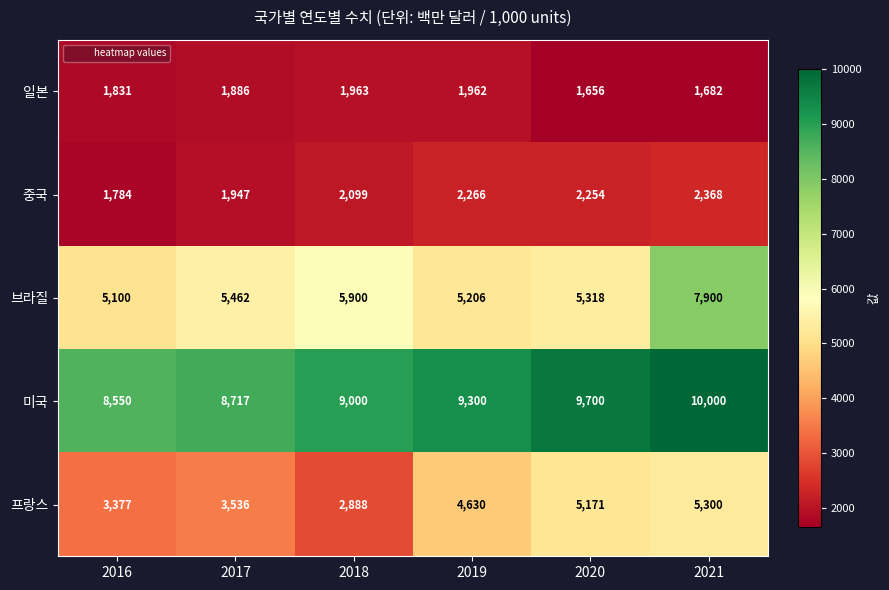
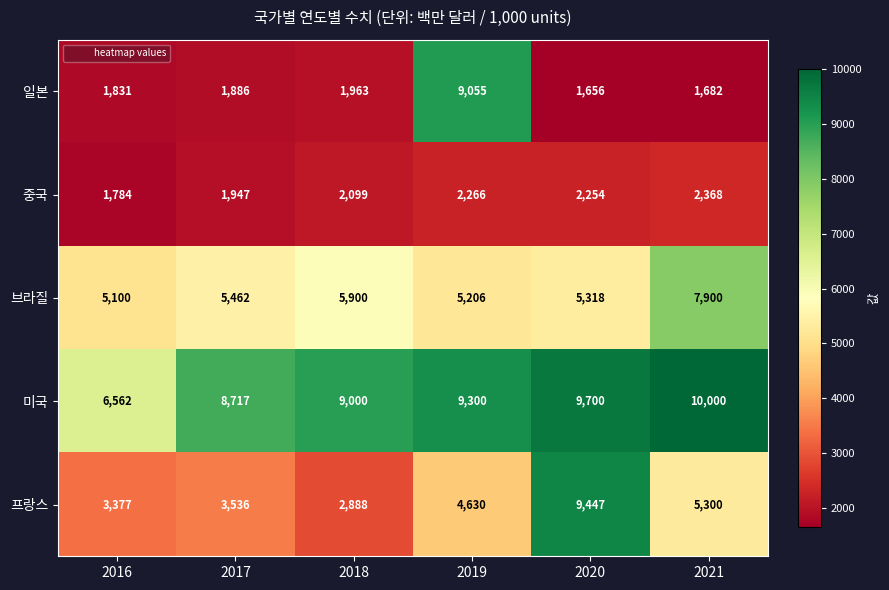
  {
    "일본": {
      "2016": "1,831",
      "2017": "1,886",
      "2018": "1,963",
-     "2019": "1,962",
+     "2019": "9,055",
      "2020": "1,656",
      "2021": "1,682"
    },
    "중국": {
      "2016": "1,784",
      "2017": "1,947",
      "2018": "2,099",
      "2019": "2,266",
      "2020": "2,254",
      "2021": "2,368"
    },
    "브라질": {
      "2016": "5,100",
      "2017": "5,462",
      "2018": "5,900",
      "2019": "5,206",
      "2020": "5,318",
      "2021": "7,900"
    },
    "미국": {
-     "2016": "8,550",
+     "2016": "6,562",
      "2017": "8,717",
      "2018": "9,000",
      "2019": "9,300",
      "2020": "9,700",
      "2021": "10,000"
    },
    "프랑스": {
      "2016": "3,377",
      "2017": "3,536",
      "2018": "2,888",
      "2019": "4,630",
-     "2020": "5,171",
+     "2020": "9,447",
      "2021": "5,300"
    }
  }
